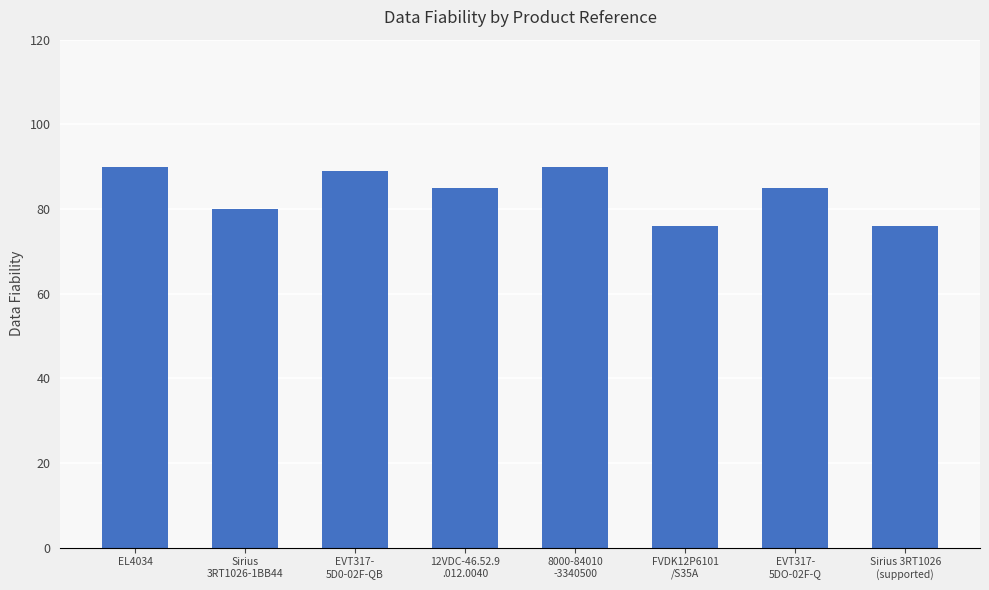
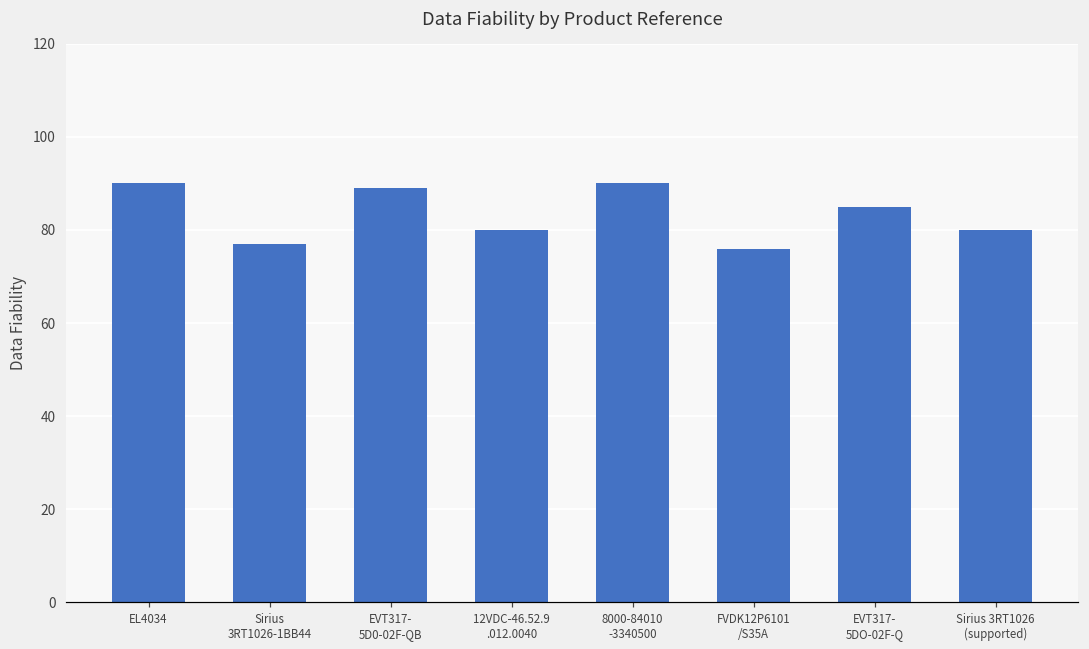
  {
    "EL4034": 90,
-   "Sirius 3RT1026-1BB44": 80,
+   "Sirius 3RT1026-1BB44": 77,
    "EVT317- 5D0-02F-QB": 89,
-   "12VDC-46.52.9 .012.0040": 85,
+   "12VDC-46.52.9 .012.0040": 80,
    "8000-84010 -3340500": 90,
    "FVDK12P6101 /S35A": 76,
    "EVT317- 5DO-02F-Q": 85,
-   "Sirius 3RT1026 (supported)": 76
+   "Sirius 3RT1026 (supported)": 80
  }
